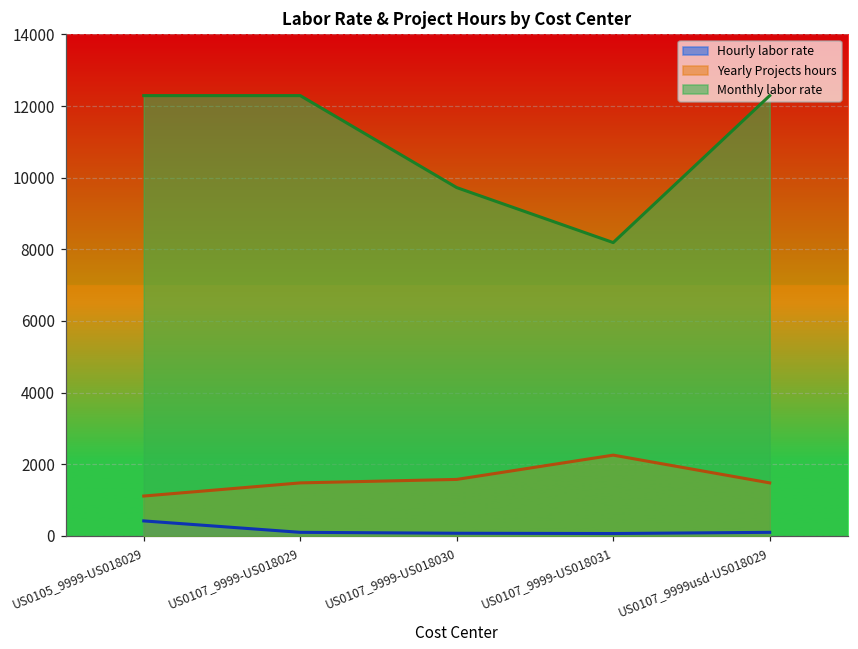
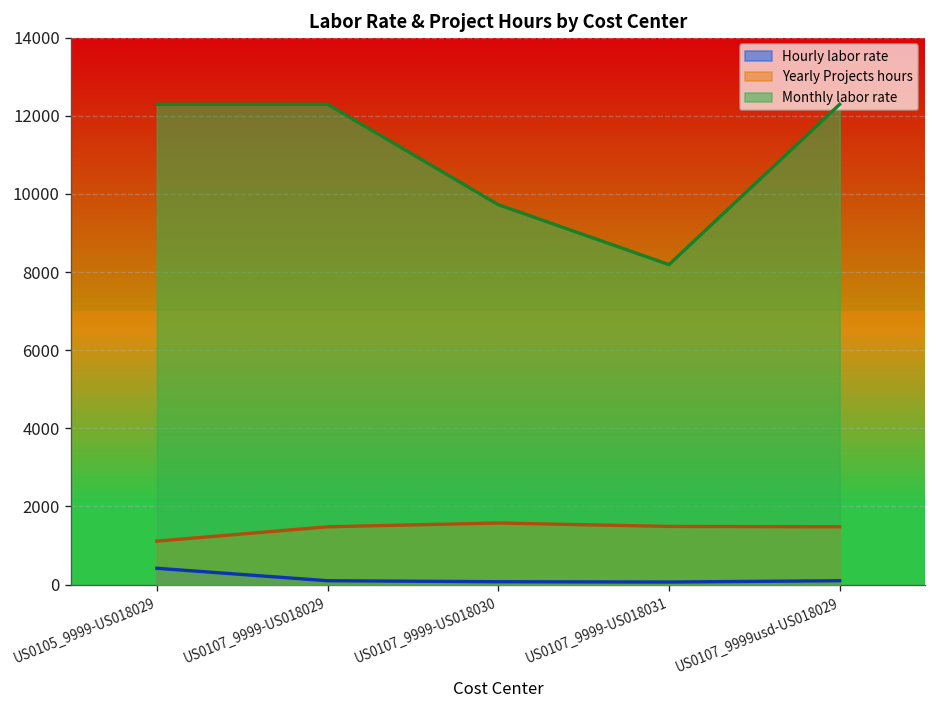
  {
    "Hourly labor rate": {
      "US0105_9999-US018029": 400,
      "US0107_9999-US018029": 100,
      "US0107_9999-US018030": 100,
      "US0107_9999-US018031": 100,
      "US0107_9999usd-US018029": 100
    },
    "Yearly Projects hours": {
      "US0105_9999-US018029": 1100,
      "US0107_9999-US018029": 1500,
      "US0107_9999-US018030": 1600,
-     "US0107_9999-US018031": 2300,
+     "US0107_9999-US018031": 1500,
      "US0107_9999usd-US018029": 1500
    },
    "Monthly labor rate": {
      "US0105_9999-US018029": 12300,
      "US0107_9999-US018029": 12300,
      "US0107_9999-US018030": 9700,
      "US0107_9999-US018031": 8200
    }
  }
